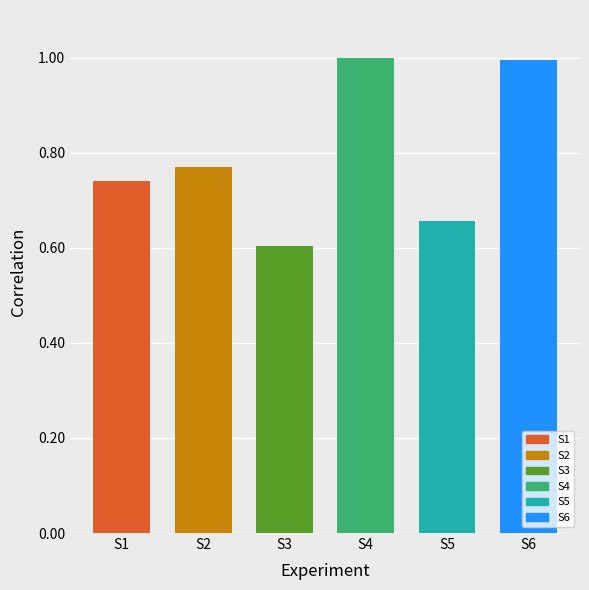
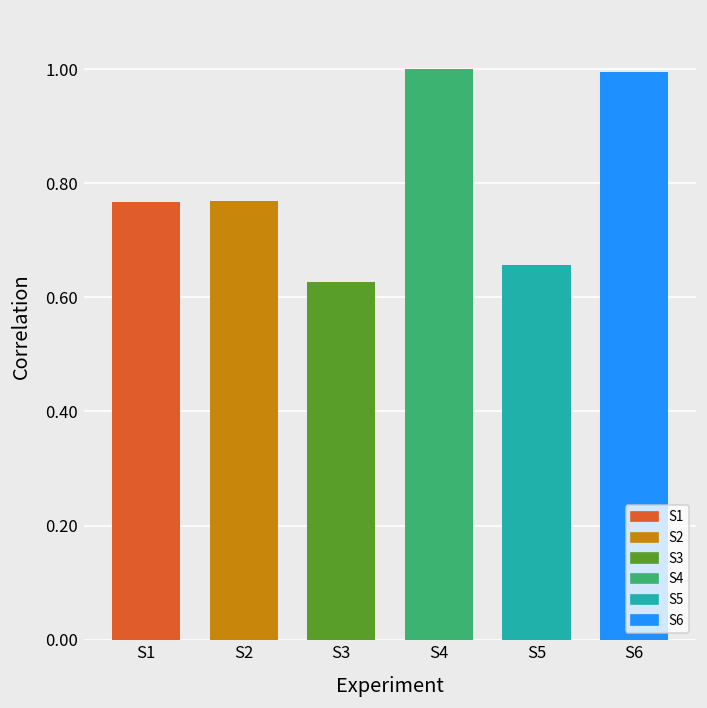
  {
-   "S1": 0.74,
+   "S1": 0.77,
    "S2": 0.77,
-   "S3": 0.60,
+   "S3": 0.63,
    "S4": 1.00,
    "S5": 0.66,
    "S6": 1.00
  }
